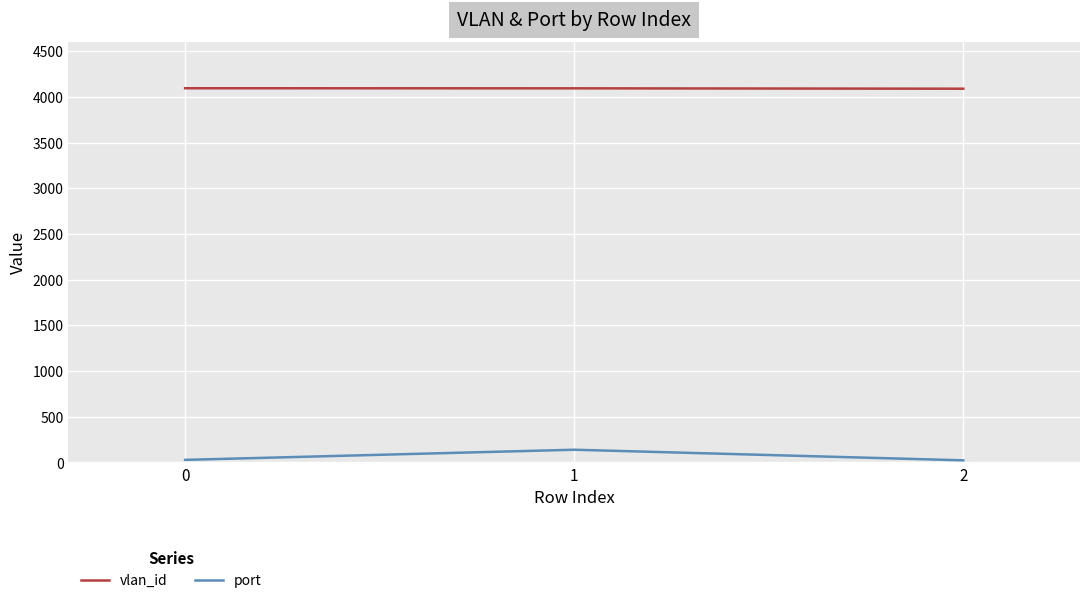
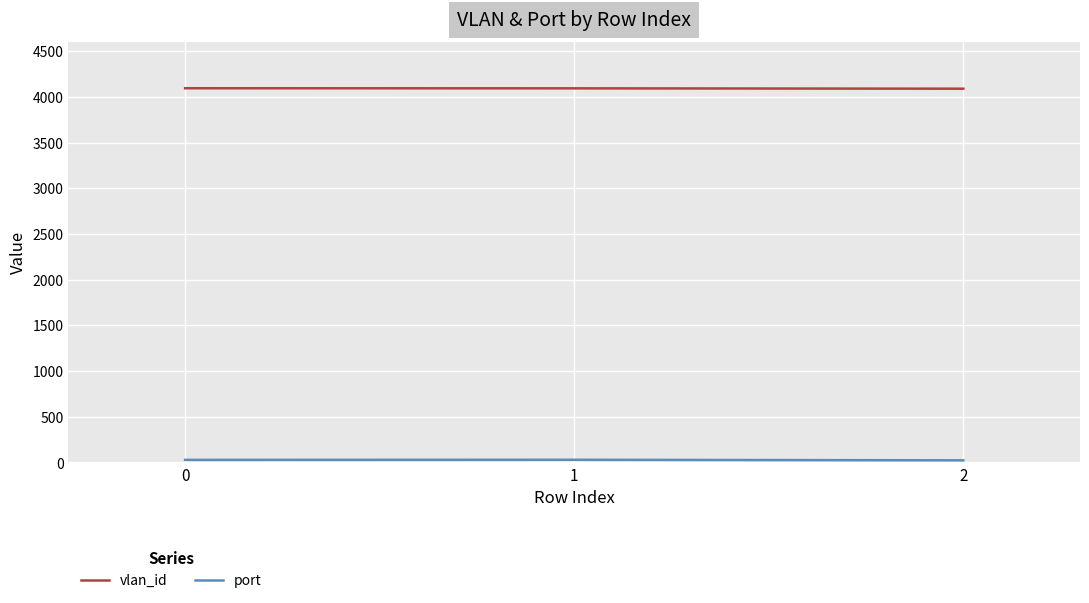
  {
    "vlan_id": {
      "0": 4100,
      "1": 4100,
      "2": 4100
    },
    "port": {
      "0": 0,
-     "1": 100,
+     "1": 0,
      "2": 0
    }
  }
